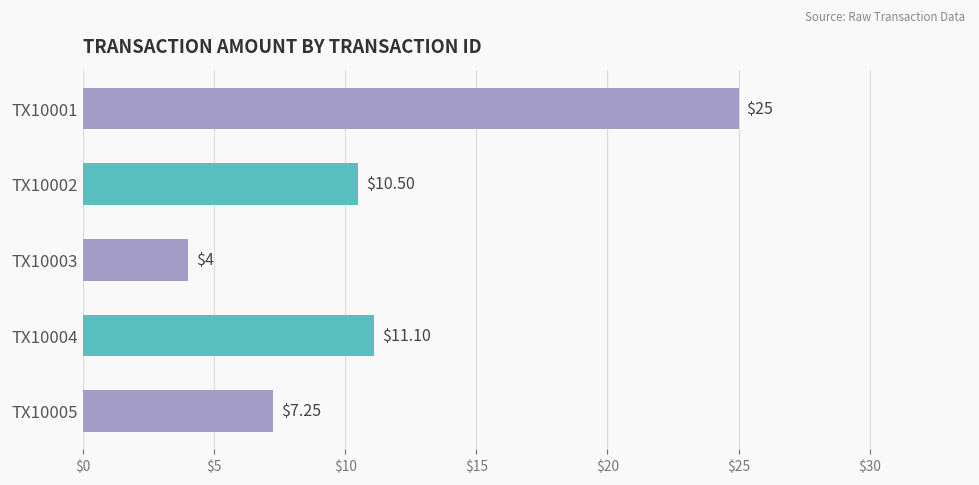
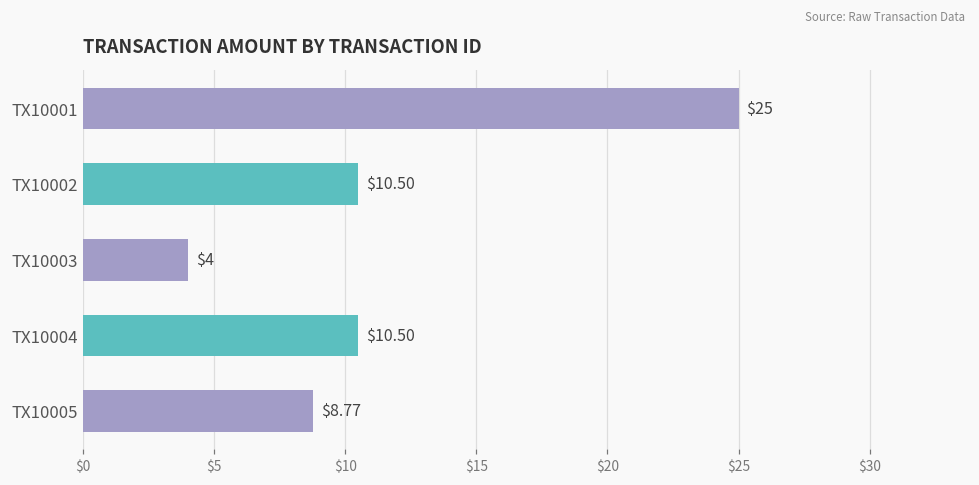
  {
    "TX10001": "$25",
    "TX10002": "$10.50",
    "TX10003": "$4",
-   "TX10004": "$11.10",
-   "TX10005": "$7.25"
+   "TX10004": "$10.50",
+   "TX10005": "$8.77"
  }
